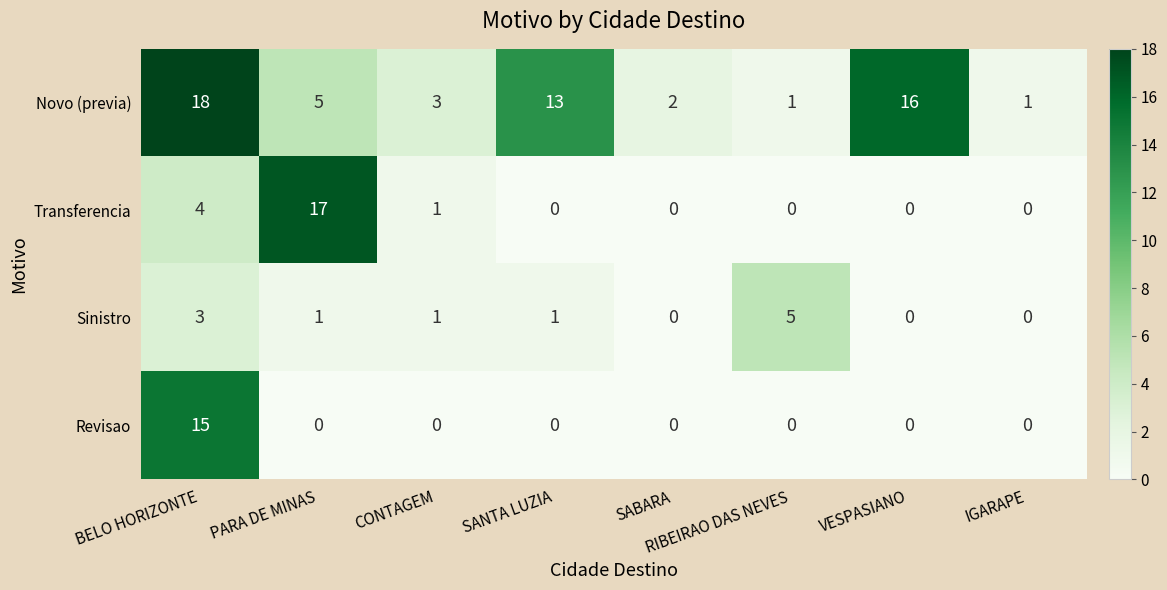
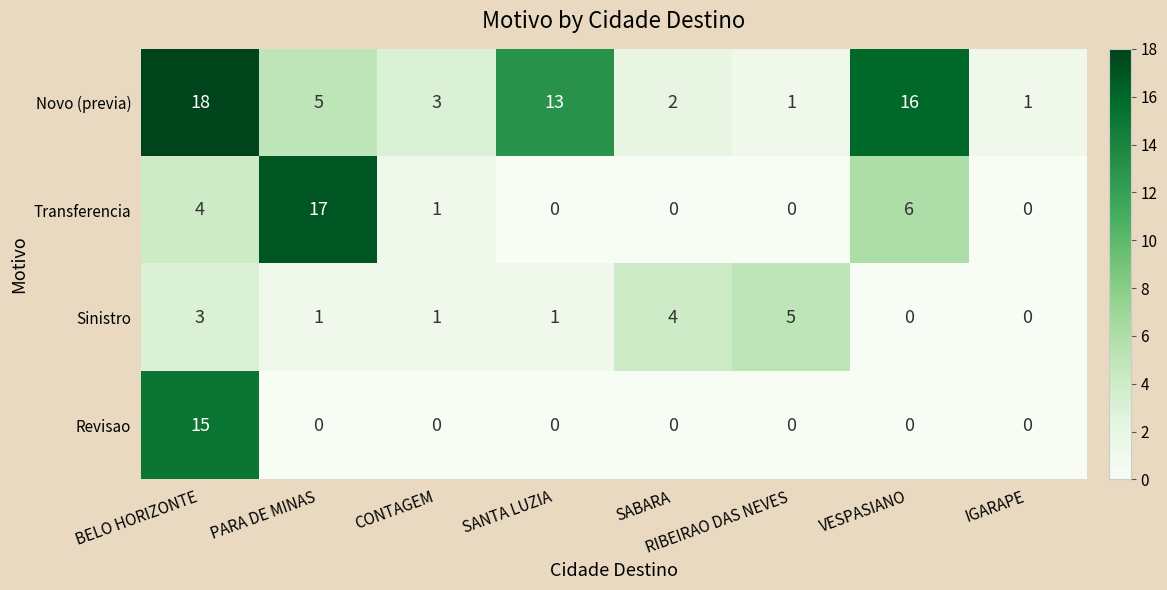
  {
    "Novo (previa)": {
      "BELO HORIZONTE": 18,
      "PARA DE MINAS": 5,
      "CONTAGEM": 3,
      "SANTA LUZIA": 13,
      "SABARA": 2,
      "RIBEIRAO DAS NEVES": 1,
      "VESPASIANO": 16,
      "IGARAPE": 1
    },
    "Transferencia": {
      "BELO HORIZONTE": 4,
      "PARA DE MINAS": 17,
      "CONTAGEM": 1,
      "SANTA LUZIA": 0,
      "SABARA": 0,
      "RIBEIRAO DAS NEVES": 0,
-     "VESPASIANO": 0,
+     "VESPASIANO": 6,
      "IGARAPE": 0
    },
    "Sinistro": {
      "BELO HORIZONTE": 3,
      "PARA DE MINAS": 1,
      "CONTAGEM": 1,
      "SANTA LUZIA": 1,
-     "SABARA": 0,
+     "SABARA": 4,
      "RIBEIRAO DAS NEVES": 5,
      "VESPASIANO": 0,
      "IGARAPE": 0
    },
    "Revisao": {
      "BELO HORIZONTE": 15,
      "PARA DE MINAS": 0,
      "CONTAGEM": 0,
      "SANTA LUZIA": 0,
      "SABARA": 0,
      "RIBEIRAO DAS NEVES": 0,
      "VESPASIANO": 0,
      "IGARAPE": 0
    }
  }
